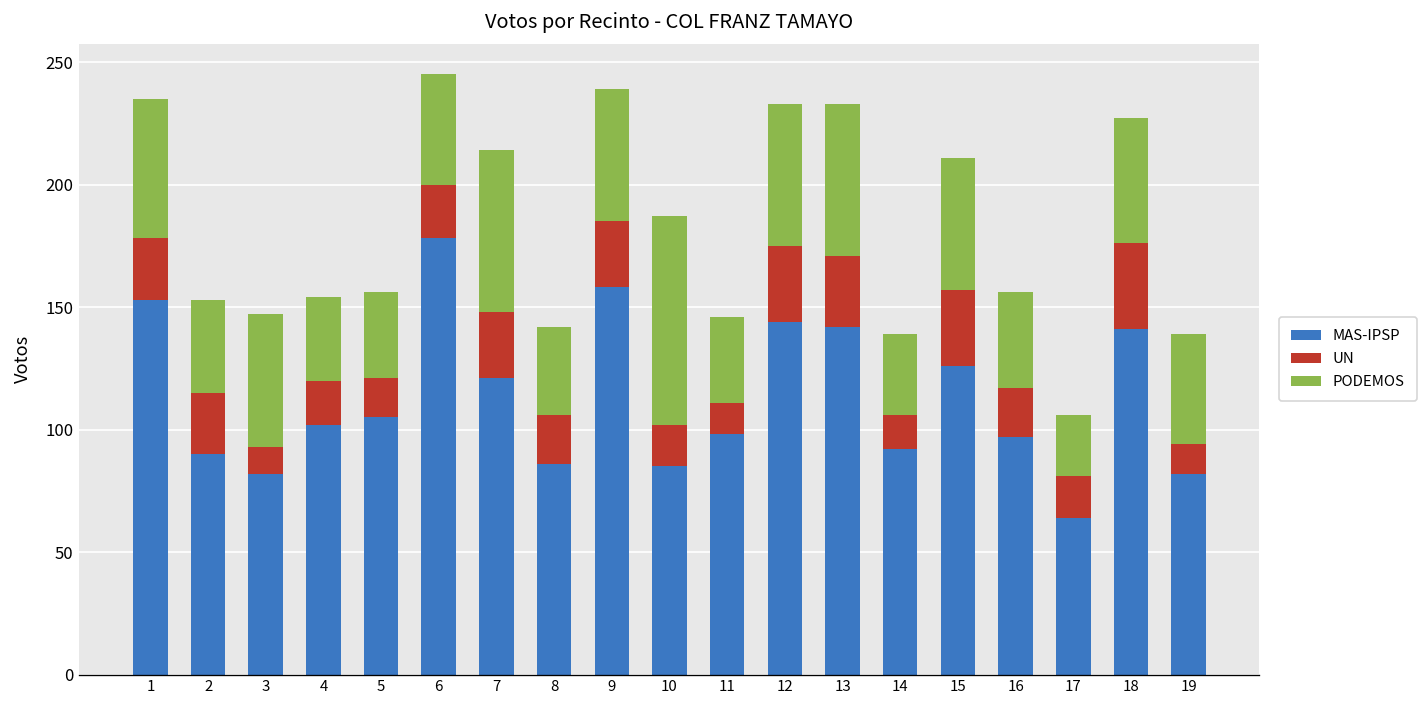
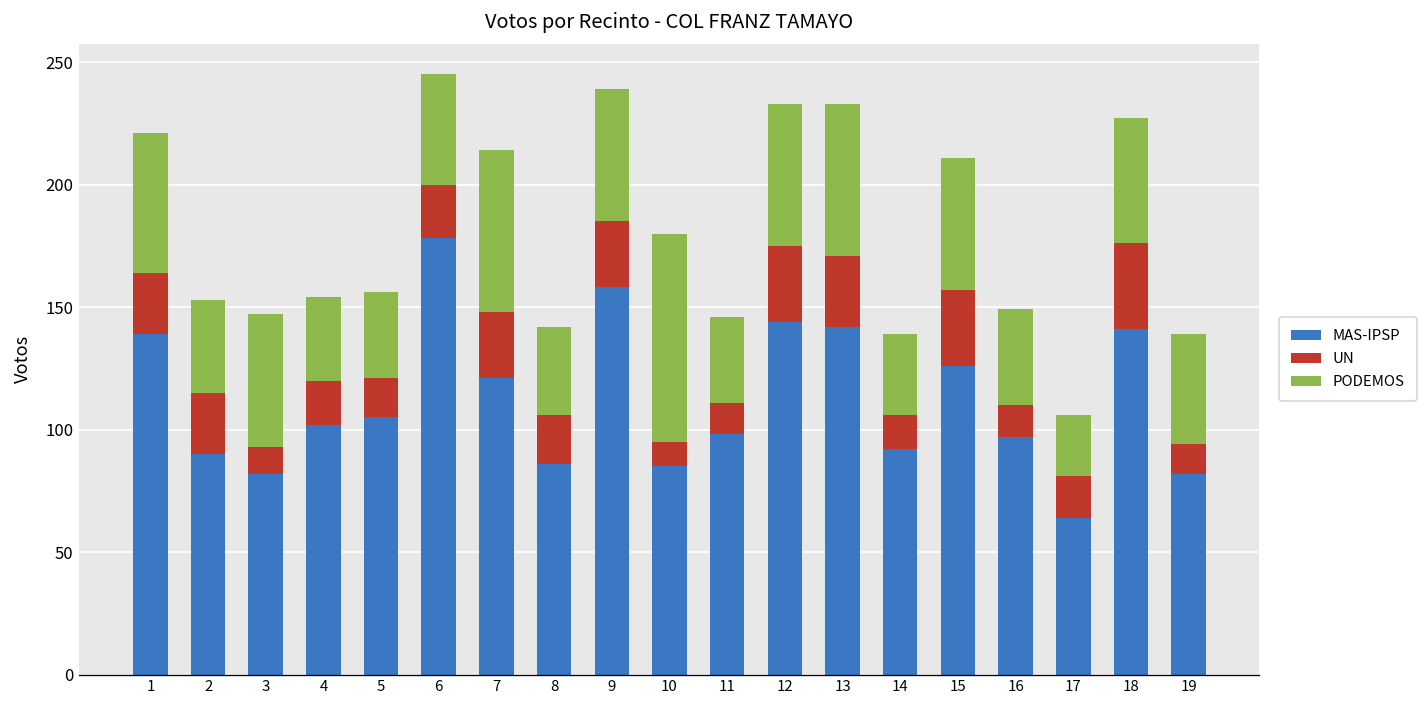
  {
    "MAS-IPSP": {
-     "1": 153,
+     "1": 139,
      "2": 90,
      "3": 82,
      "4": 102,
      "5": 105,
      "6": 178,
      "7": 121,
      "8": 86,
      "9": 158,
      "10": 85,
      "11": 98,
      "12": 144,
      "13": 142,
      "14": 92,
      "15": 126,
      "16": 97,
      "17": 64,
      "18": 141,
      "19": 82
    },
    "UN": {
      "1": 25,
      "2": 25,
      "3": 11,
      "4": 18,
      "5": 16,
      "6": 22,
      "7": 27,
      "8": 20,
      "9": 27,
-     "10": 17,
+     "10": 10,
      "11": 13,
      "12": 31,
      "13": 29,
      "14": 14,
      "15": 31,
-     "16": 20,
+     "16": 13,
      "17": 17,
      "18": 35,
      "19": 12
    },
    "PODEMOS": {
      "1": 57,
      "2": 38,
      "3": 54,
      "4": 34,
      "5": 35,
      "6": 45,
      "7": 66,
      "8": 36,
      "9": 54,
      "10": 85,
      "11": 35,
      "12": 58,
      "13": 62,
      "14": 33,
      "15": 54,
      "16": 39,
      "17": 25,
      "18": 51,
      "19": 45
    }
  }
